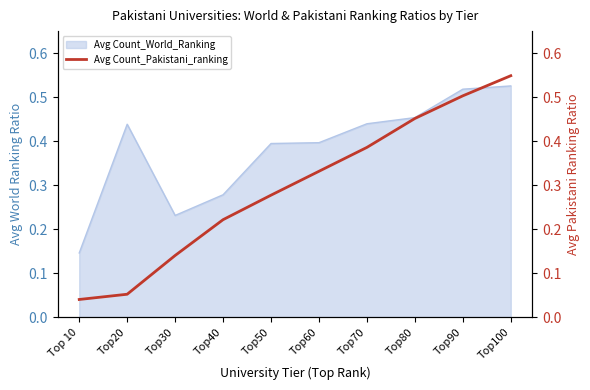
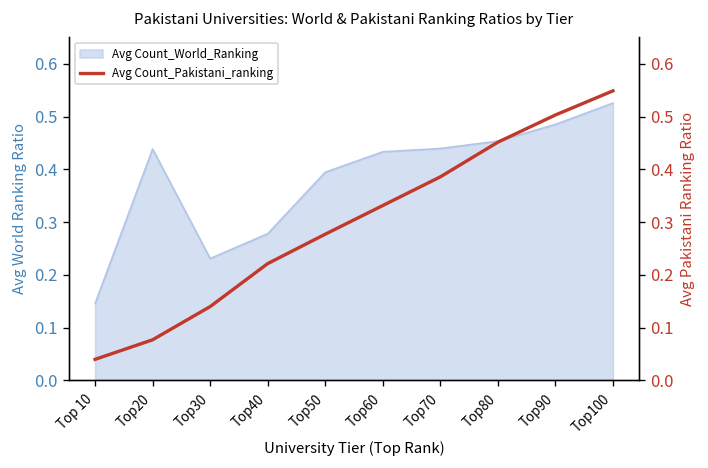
  {
    "Avg Count_World_Ranking": {
      "Top 10": 0.15,
      "Top20": 0.44,
      "Top30": 0.23,
      "Top40": 0.28,
      "Top50": 0.39,
-     "Top60": 0.40,
+     "Top60": 0.43,
      "Top70": 0.44,
      "Top80": 0.45,
-     "Top90": 0.52,
+     "Top90": 0.49,
      "Top100": 0.53
    },
    "Avg Count_Pakistani_ranking": {
      "Top 10": 0.04,
-     "Top20": 0.05,
+     "Top20": 0.08,
      "Top30": 0.14,
      "Top40": 0.22,
      "Top50": 0.28,
      "Top60": 0.33,
      "Top70": 0.39,
      "Top80": 0.45,
      "Top90": 0.50,
      "Top100": 0.55
    }
  }
